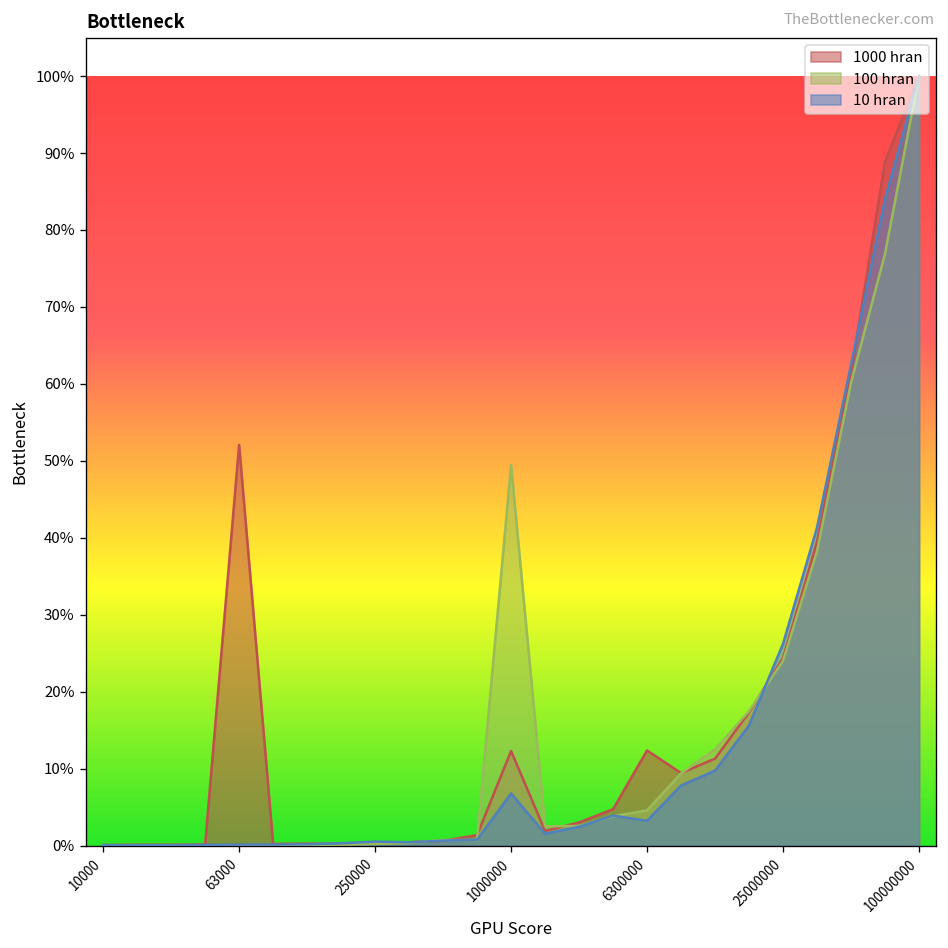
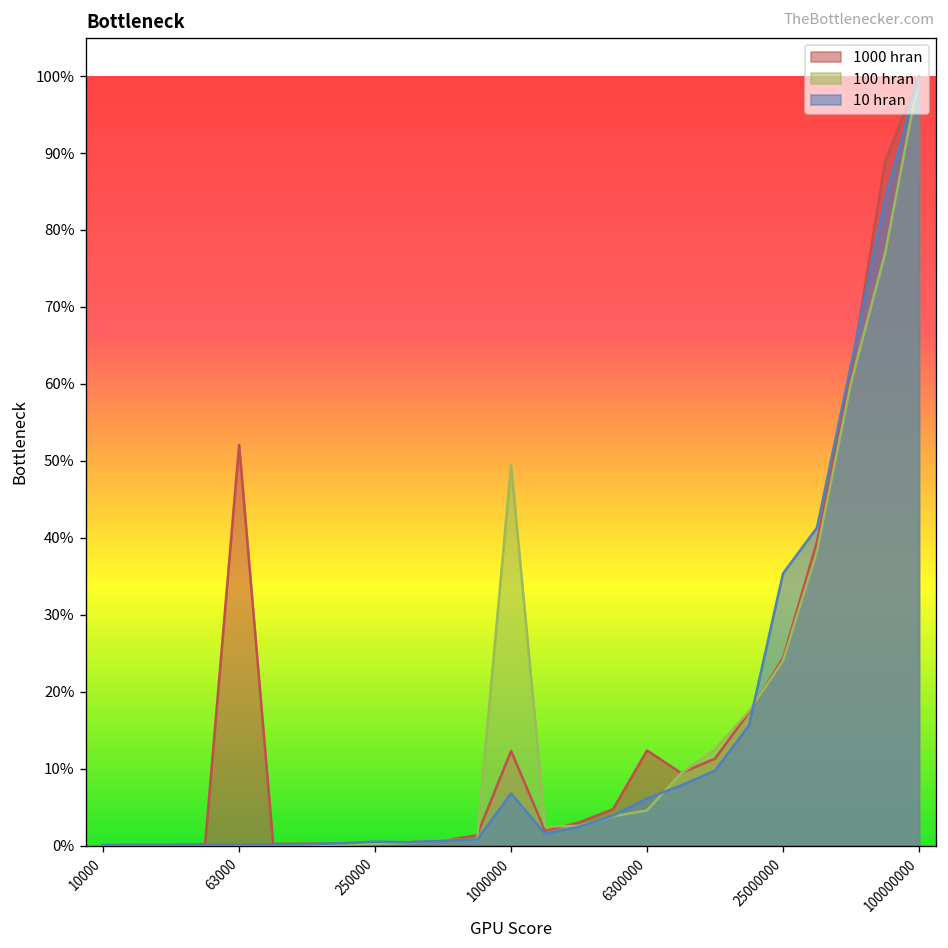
  {
    "1000 hran": {
      "63000": "52%",
      "1000000": "12%",
      "6300000": "12%"
    },
    "100 hran": {
      "1000000": "49%",
      "6300000": "5%"
    },
    "10 hran": {
      "1000000": "7%",
-     "6300000": "3%",
-     "25000000": "26%"
+     "6300000": "6%",
+     "25000000": "35%"
    }
  }
